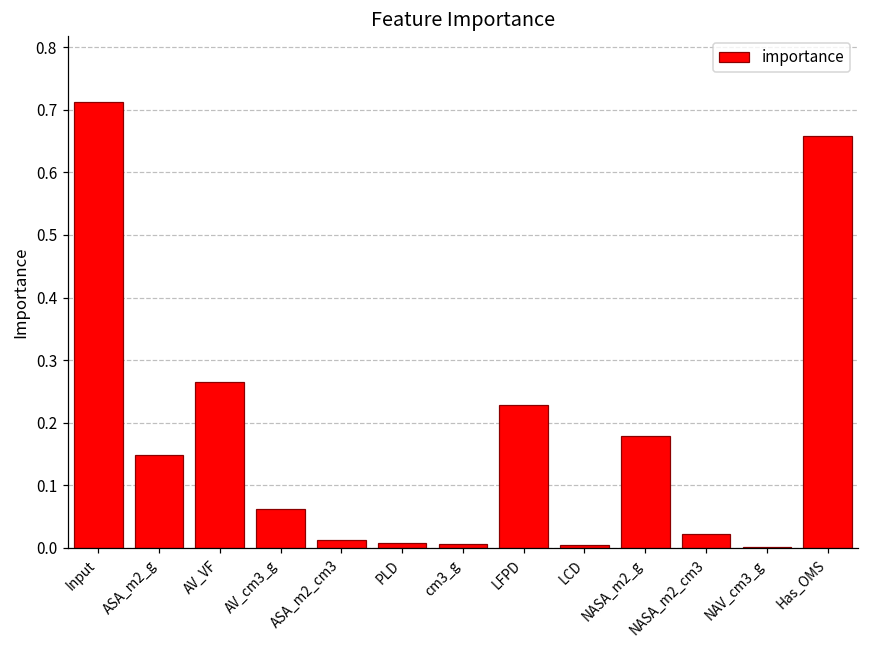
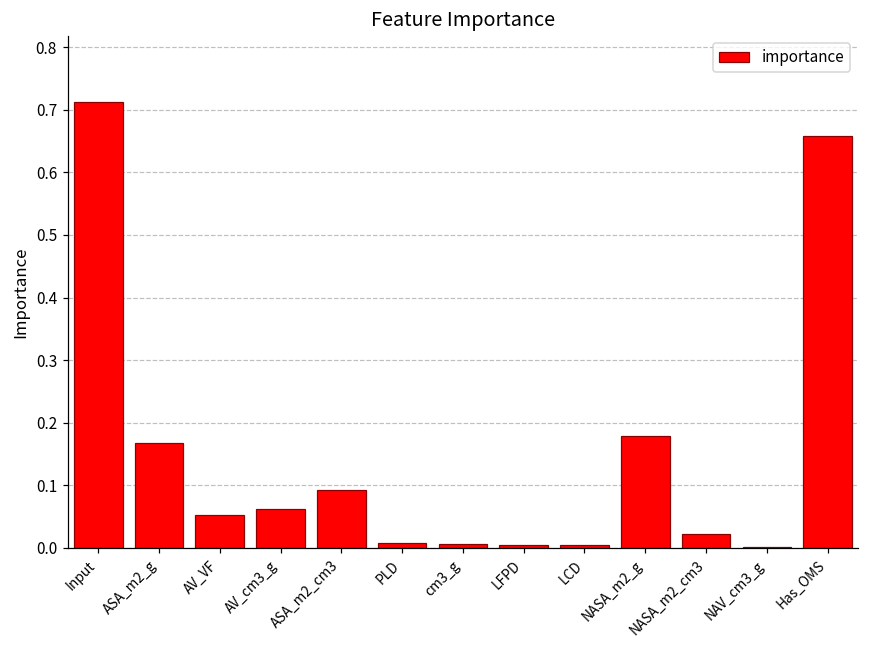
  {
    "Input": 0.71,
-   "ASA_m2_g": 0.15,
-   "AV_VF": 0.26,
+   "ASA_m2_g": 0.17,
+   "AV_VF": 0.05,
    "AV_cm3_g": 0.06,
-   "ASA_m2_cm3": 0.01,
+   "ASA_m2_cm3": 0.09,
    "PLD": 0.01,
    "cm3_g": 0.01,
-   "LFPD": 0.23,
+   "LFPD": 0.00,
    "NASA_m2_g": 0.18,
    "NASA_m2_cm3": 0.02,
    "Has_OMS": 0.66
  }
